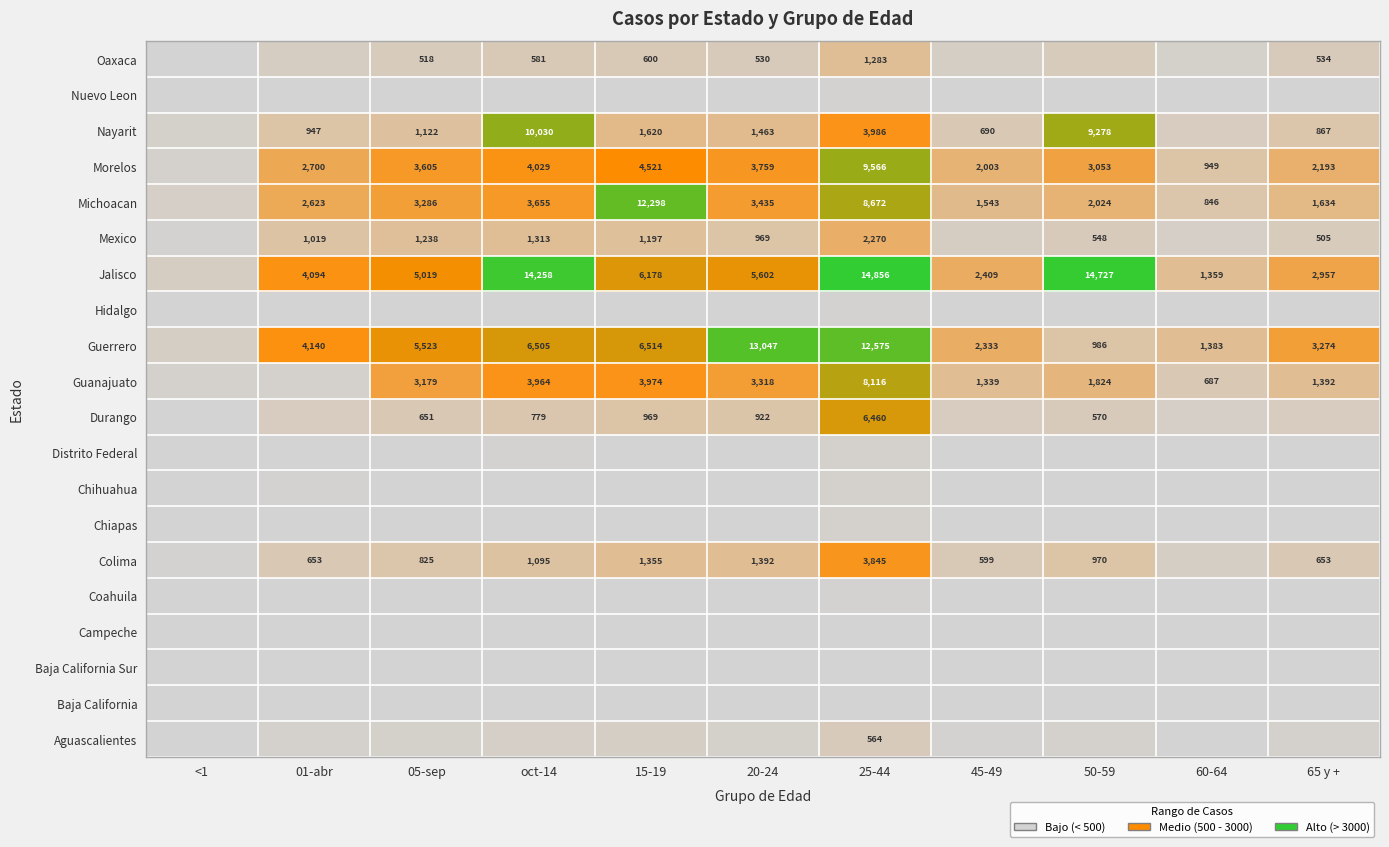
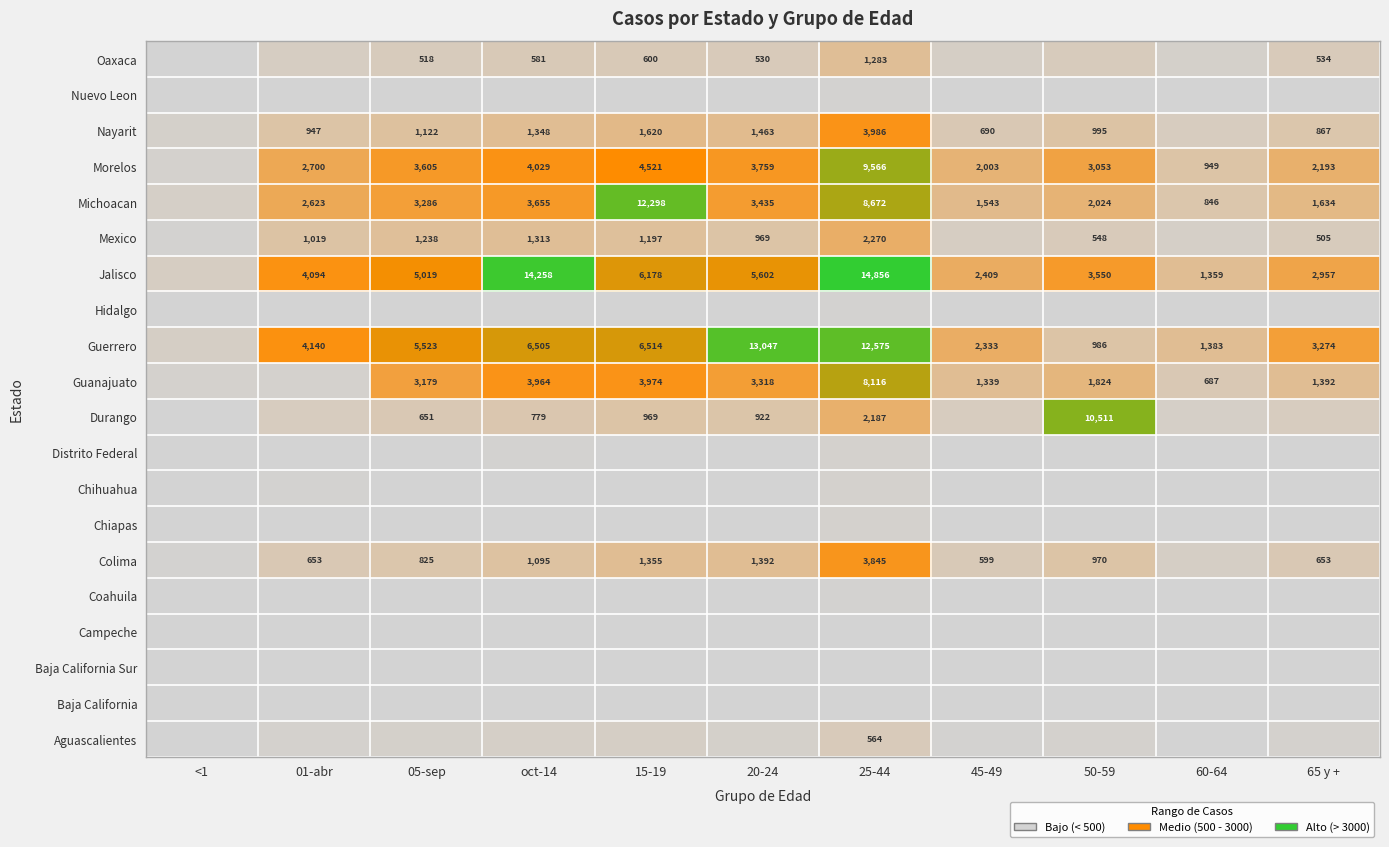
  {
    "Oaxaca": {
      "05-sep": "518",
      "oct-14": "581",
      "15-19": "600",
      "20-24": "530",
      "25-44": "1,283",
      "65 y +": "534"
    },
    "Nayarit": {
      "01-abr": "947",
      "05-sep": "1,122",
-     "oct-14": "10,030",
+     "oct-14": "1,348",
      "15-19": "1,620",
      "20-24": "1,463",
      "25-44": "3,986",
      "45-49": "690",
-     "50-59": "9,278",
+     "50-59": "995",
      "65 y +": "867"
    },
    "Morelos": {
      "01-abr": "2,700",
      "05-sep": "3,605",
      "oct-14": "4,029",
      "15-19": "4,521",
      "20-24": "3,759",
      "25-44": "9,566",
      "45-49": "2,003",
      "50-59": "3,053",
      "60-64": "949",
      "65 y +": "2,193"
    },
    "Michoacan": {
      "01-abr": "2,623",
      "05-sep": "3,286",
      "oct-14": "3,655",
      "15-19": "12,298",
      "20-24": "3,435",
      "25-44": "8,672",
      "45-49": "1,543",
      "50-59": "2,024",
      "60-64": "846",
      "65 y +": "1,634"
    },
    "Mexico": {
      "01-abr": "1,019",
      "05-sep": "1,238",
      "oct-14": "1,313",
      "15-19": "1,197",
      "20-24": "969",
      "25-44": "2,270",
      "50-59": "548",
      "65 y +": "505"
    },
    "Jalisco": {
      "01-abr": "4,094",
      "05-sep": "5,019",
      "oct-14": "14,258",
      "15-19": "6,178",
      "20-24": "5,602",
      "25-44": "14,856",
      "45-49": "2,409",
-     "50-59": "14,727",
+     "50-59": "3,550",
      "60-64": "1,359",
      "65 y +": "2,957"
    },
    "Guerrero": {
      "01-abr": "4,140",
      "05-sep": "5,523",
      "oct-14": "6,505",
      "15-19": "6,514",
      "20-24": "13,047",
      "25-44": "12,575",
      "45-49": "2,333",
      "50-59": "986",
      "60-64": "1,383",
      "65 y +": "3,274"
    },
    "Guanajuato": {
      "05-sep": "3,179",
      "oct-14": "3,964",
      "15-19": "3,974",
      "20-24": "3,318",
      "25-44": "8,116",
      "45-49": "1,339",
      "50-59": "1,824",
      "60-64": "687",
      "65 y +": "1,392"
    },
    "Durango": {
      "05-sep": "651",
      "oct-14": "779",
      "15-19": "969",
      "20-24": "922",
-     "25-44": "6,460",
-     "50-59": "570"
+     "25-44": "2,187",
+     "50-59": "10,511"
    },
    "Colima": {
      "01-abr": "653",
      "05-sep": "825",
      "oct-14": "1,095",
      "15-19": "1,355",
      "20-24": "1,392",
      "25-44": "3,845",
      "45-49": "599",
      "50-59": "970",
      "65 y +": "653"
    },
    "Aguascalientes": {
      "25-44": "564"
    }
  }
